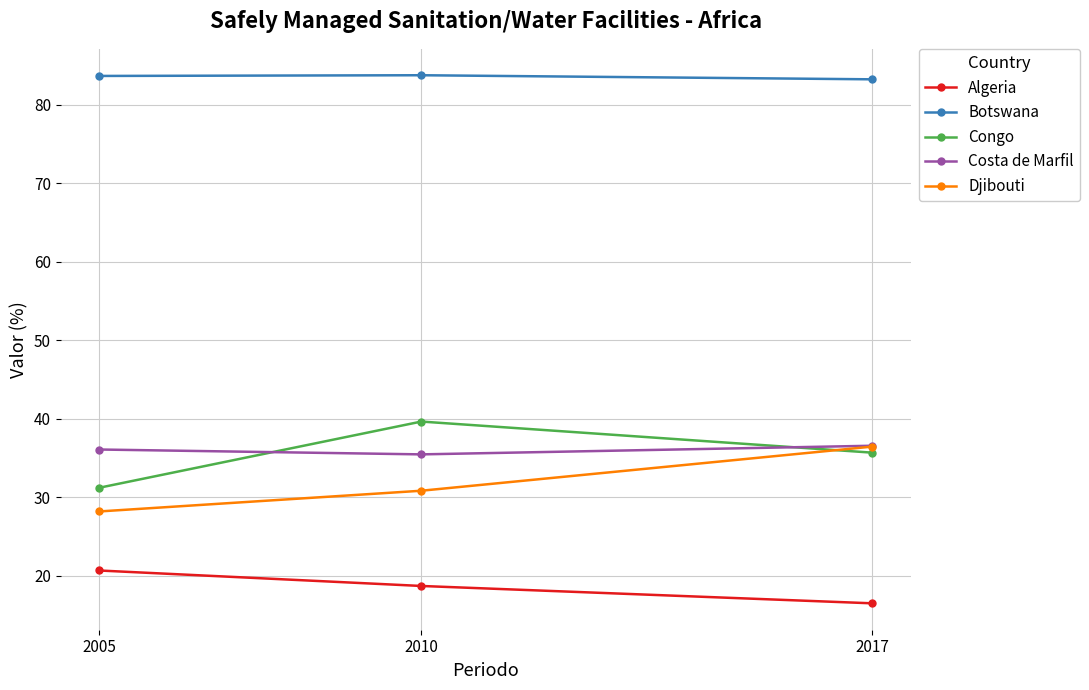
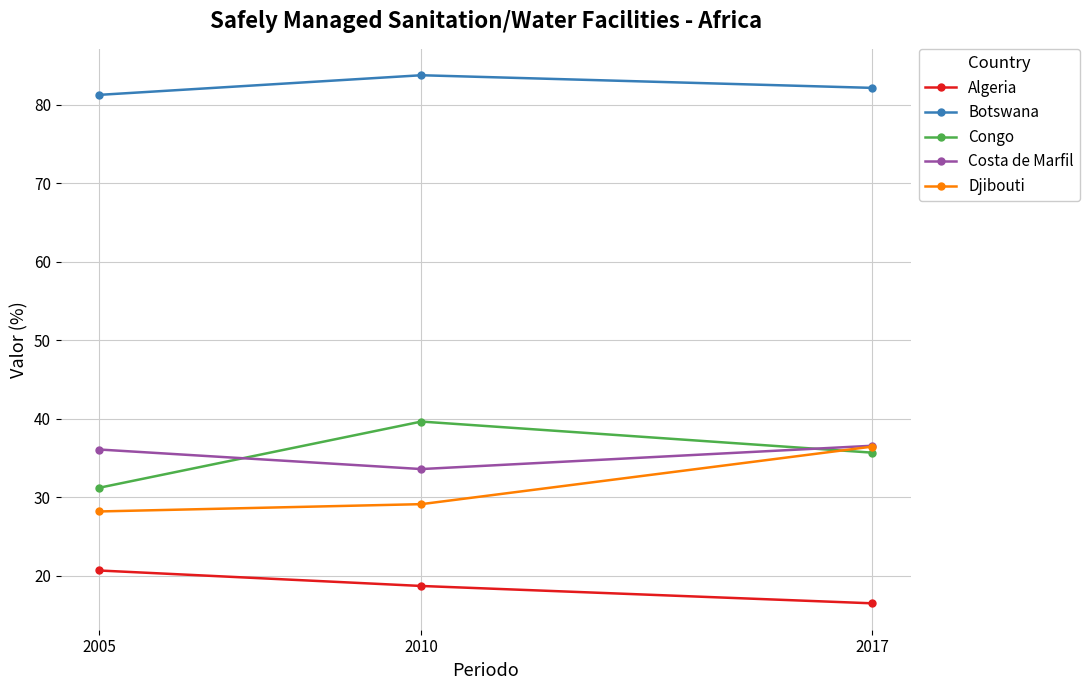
  {
    "Algeria": {
      "2005": 21,
      "2010": 19,
      "2017": 16
    },
    "Botswana": {
-     "2005": 84,
+     "2005": 81,
      "2010": 84,
-     "2017": 83
+     "2017": 82
    },
    "Congo": {
      "2005": 31,
      "2010": 40,
      "2017": 36
    },
    "Costa de Marfil": {
      "2005": 36,
-     "2010": 35
+     "2010": 34
    },
    "Djibouti": {
      "2005": 28,
-     "2010": 31
+     "2010": 29
    }
  }
